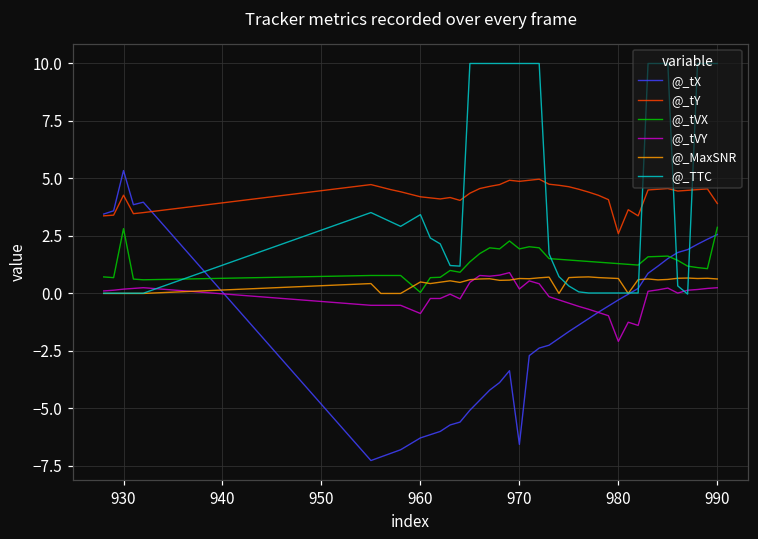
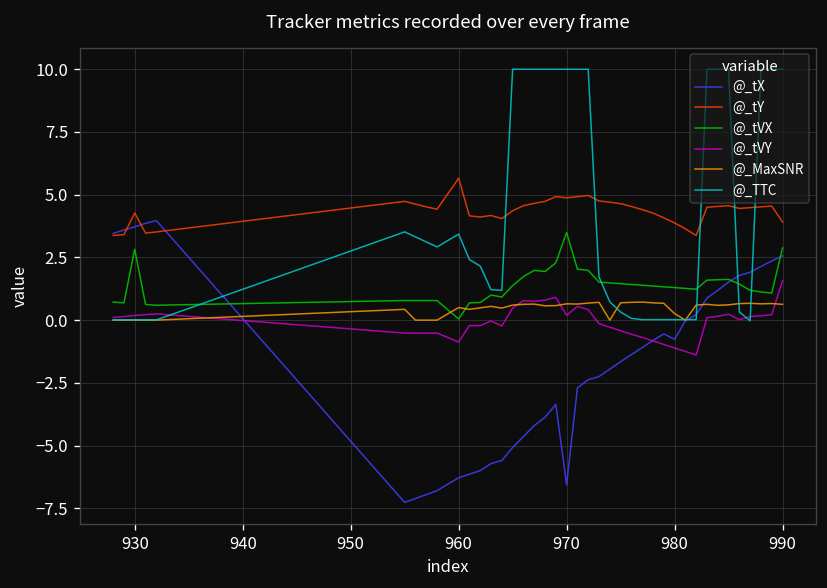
  {
    "@_tX": {
-     "930": 5.3,
+     "930": 3.7,
      "960": -6.3,
      "970": -6.6,
-     "980": -0.3,
+     "980": -0.8,
      "990": 2.6
    },
    "@_tY": {
      "930": 4.3,
-     "960": 4.2,
+     "960": 5.7,
      "970": 4.9,
-     "980": 2.6,
+     "980": 3.9,
      "990": 3.9
    },
    "@_tVX": {
      "930": 2.8,
      "960": 0.0,
-     "970": 1.9,
+     "970": 3.5,
      "980": 1.3,
      "990": 2.9
    },
    "@_tVY": {
      "930": 0.2,
      "960": -0.9,
      "970": 0.2,
-     "980": -2.1,
-     "990": 0.3
+     "980": -1.1,
+     "990": 1.6
    },
    "@_MaxSNR": {
      "960": 0.5,
      "970": 0.7,
-     "980": 0.7,
+     "980": 0.3,
      "990": 0.6
    },
    "@_TTC": {
      "960": 3.4,
      "970": 10.0,
      "980": 0.0
    }
  }
